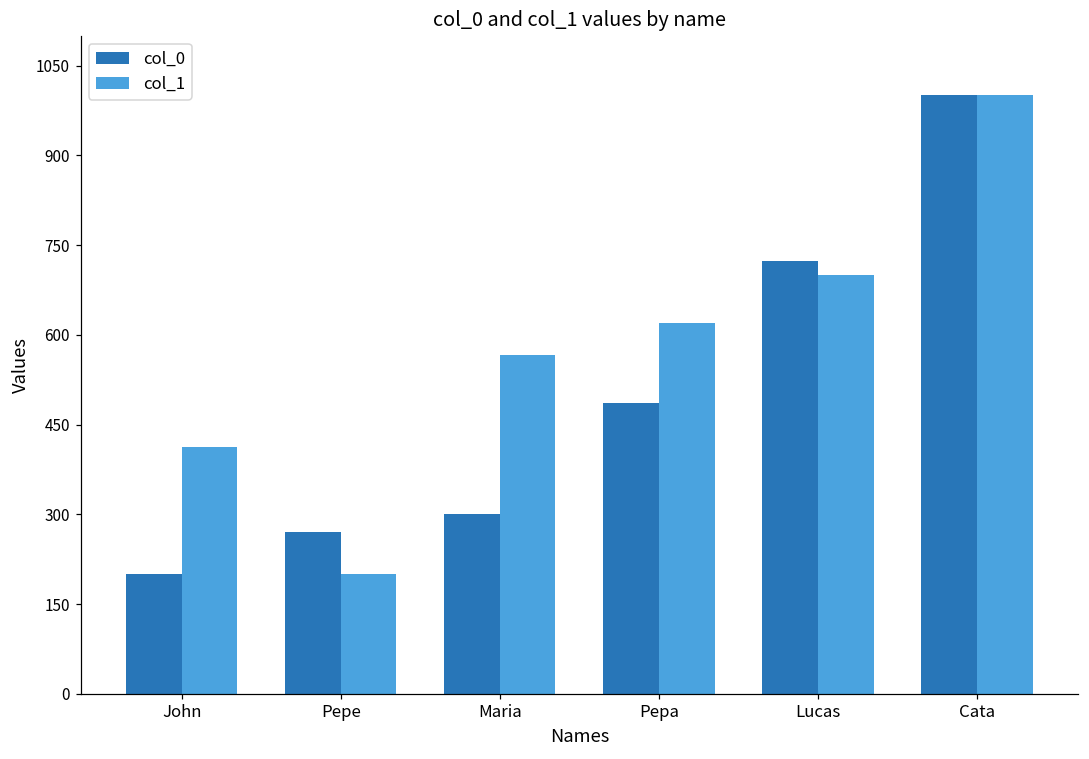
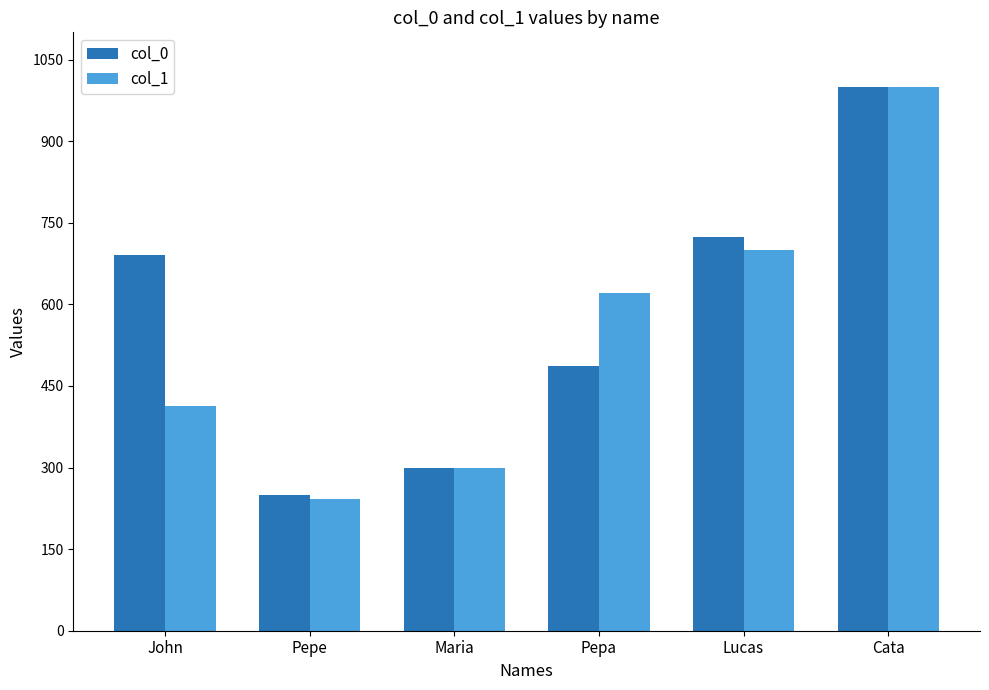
  {
    "col_0": {
-     "John": 200,
-     "Pepe": 270,
+     "John": 690,
+     "Pepe": 250,
      "Maria": 300,
      "Pepa": 490,
      "Lucas": 720,
      "Cata": 1000
    },
    "col_1": {
      "John": 410,
-     "Pepe": 200,
-     "Maria": 570,
+     "Pepe": 240,
+     "Maria": 300,
      "Pepa": 620,
      "Lucas": 700,
      "Cata": 1000
    }
  }
